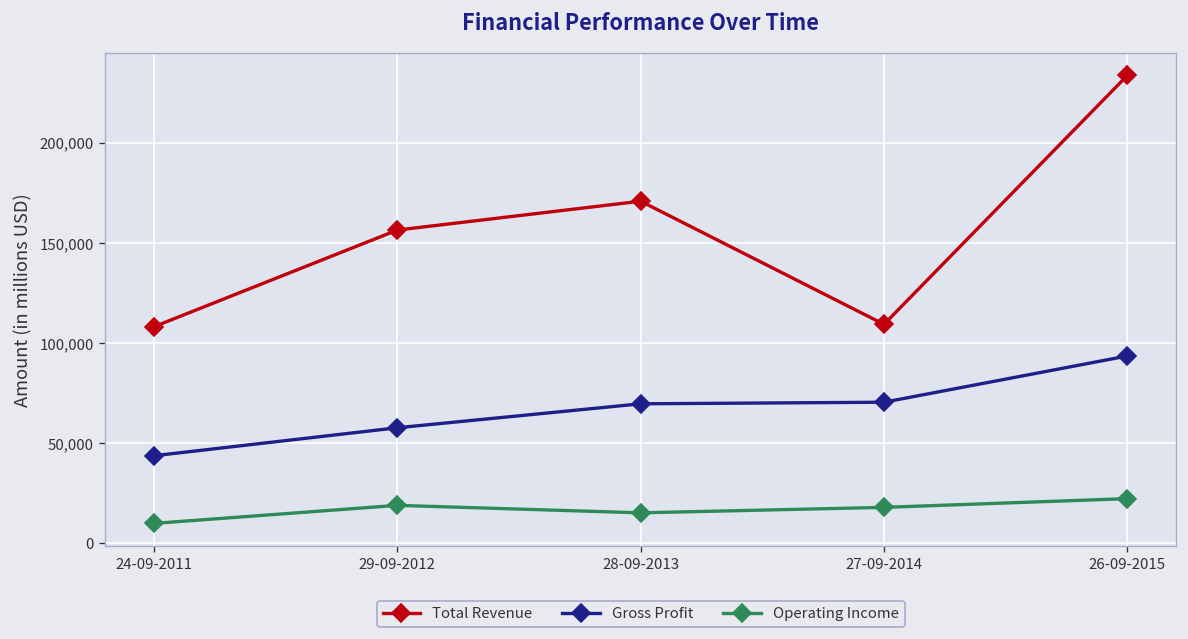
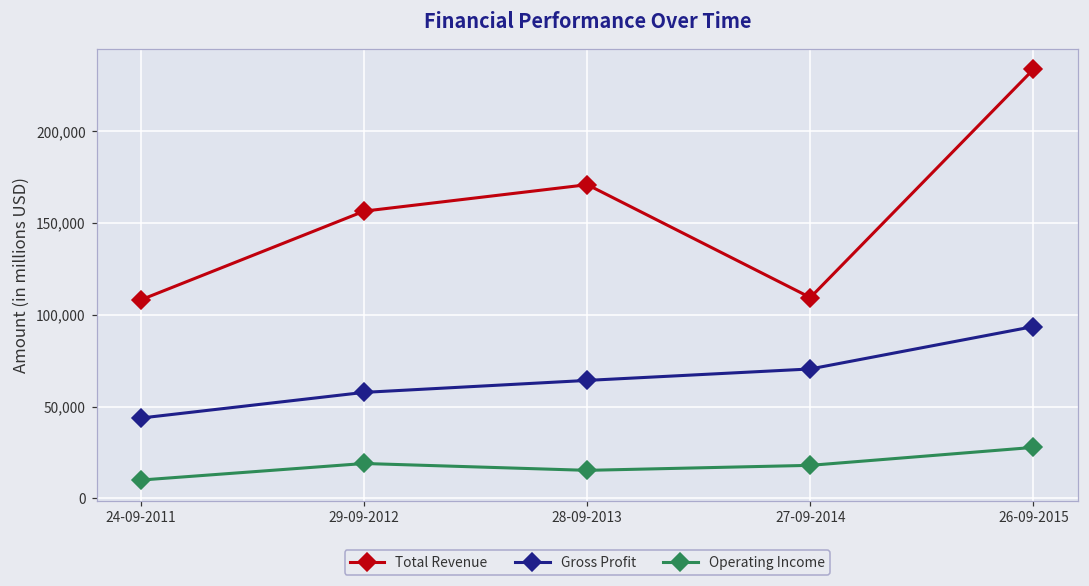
  {
    "Total Revenue": {
      "24-09-2011": "108,000",
      "29-09-2012": "157,000",
      "28-09-2013": "171,000",
      "27-09-2014": "109,000",
      "26-09-2015": "234,000"
    },
    "Gross Profit": {
      "24-09-2011": "44,000",
      "29-09-2012": "58,000",
-     "28-09-2013": "70,000",
+     "28-09-2013": "64,000",
      "27-09-2014": "71,000",
      "26-09-2015": "94,000"
    },
    "Operating Income": {
      "24-09-2011": "10,000",
      "29-09-2012": "19,000",
      "28-09-2013": "15,000",
      "27-09-2014": "18,000",
-     "26-09-2015": "22,000"
+     "26-09-2015": "28,000"
    }
  }
